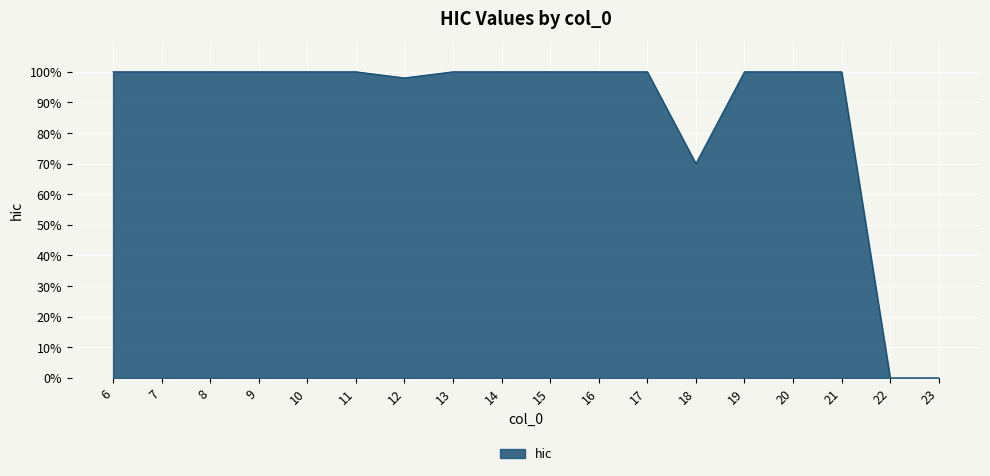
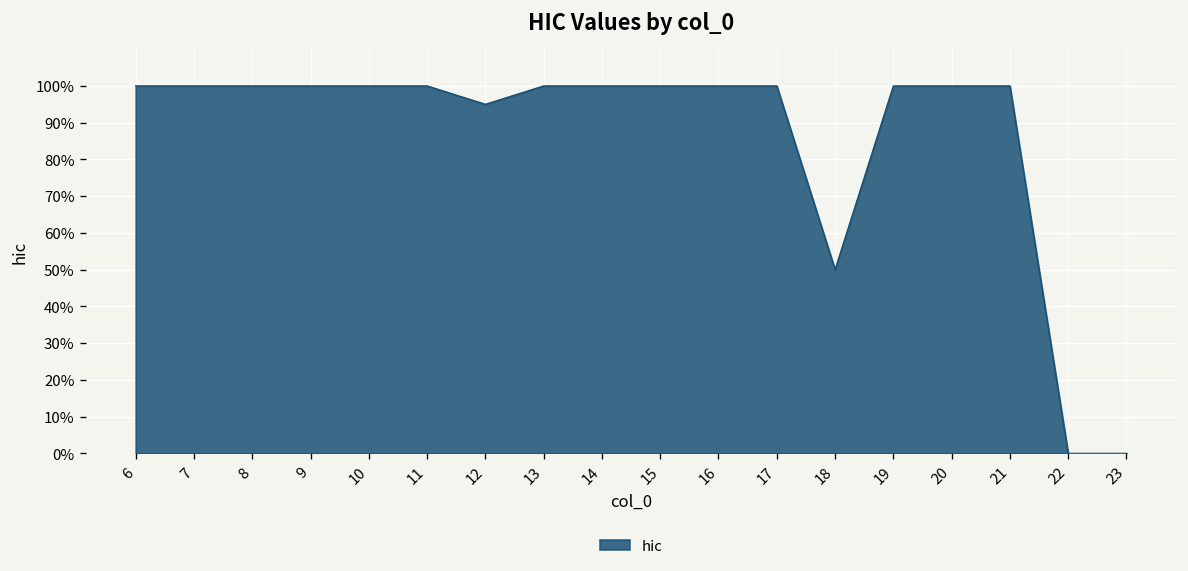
  {
    "6": "100%",
    "7": "100%",
    "8": "100%",
    "9": "100%",
    "10": "100%",
    "11": "100%",
-   "12": "98%",
+   "12": "95%",
    "13": "100%",
    "14": "100%",
    "15": "100%",
    "16": "100%",
    "17": "100%",
-   "18": "70%",
+   "18": "50%",
    "19": "100%",
    "20": "100%",
    "21": "100%",
    "22": "0%",
    "23": "0%"
  }
